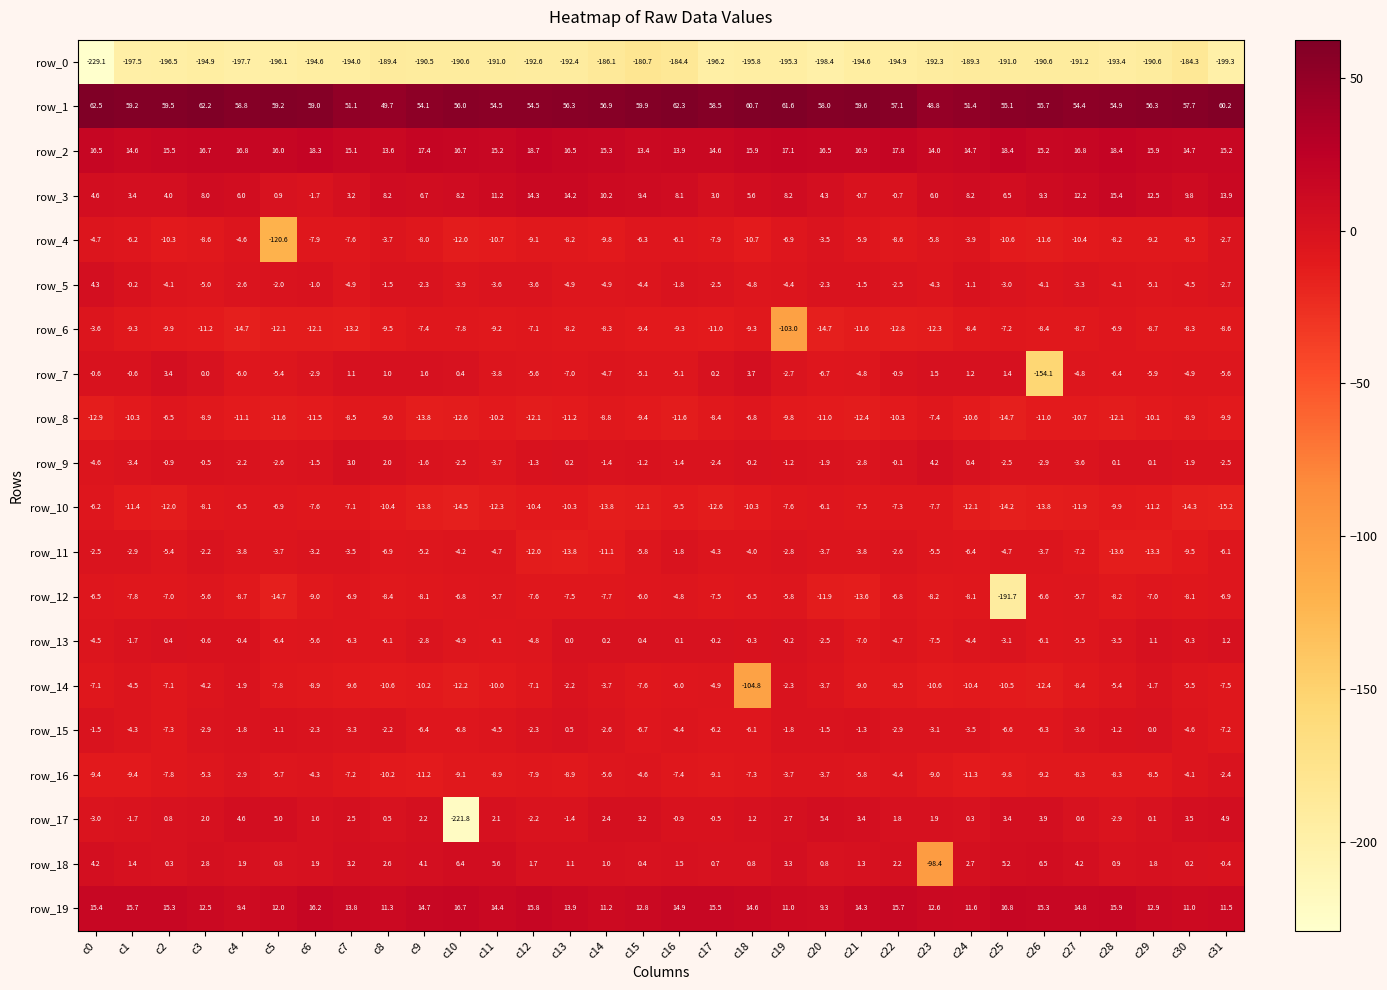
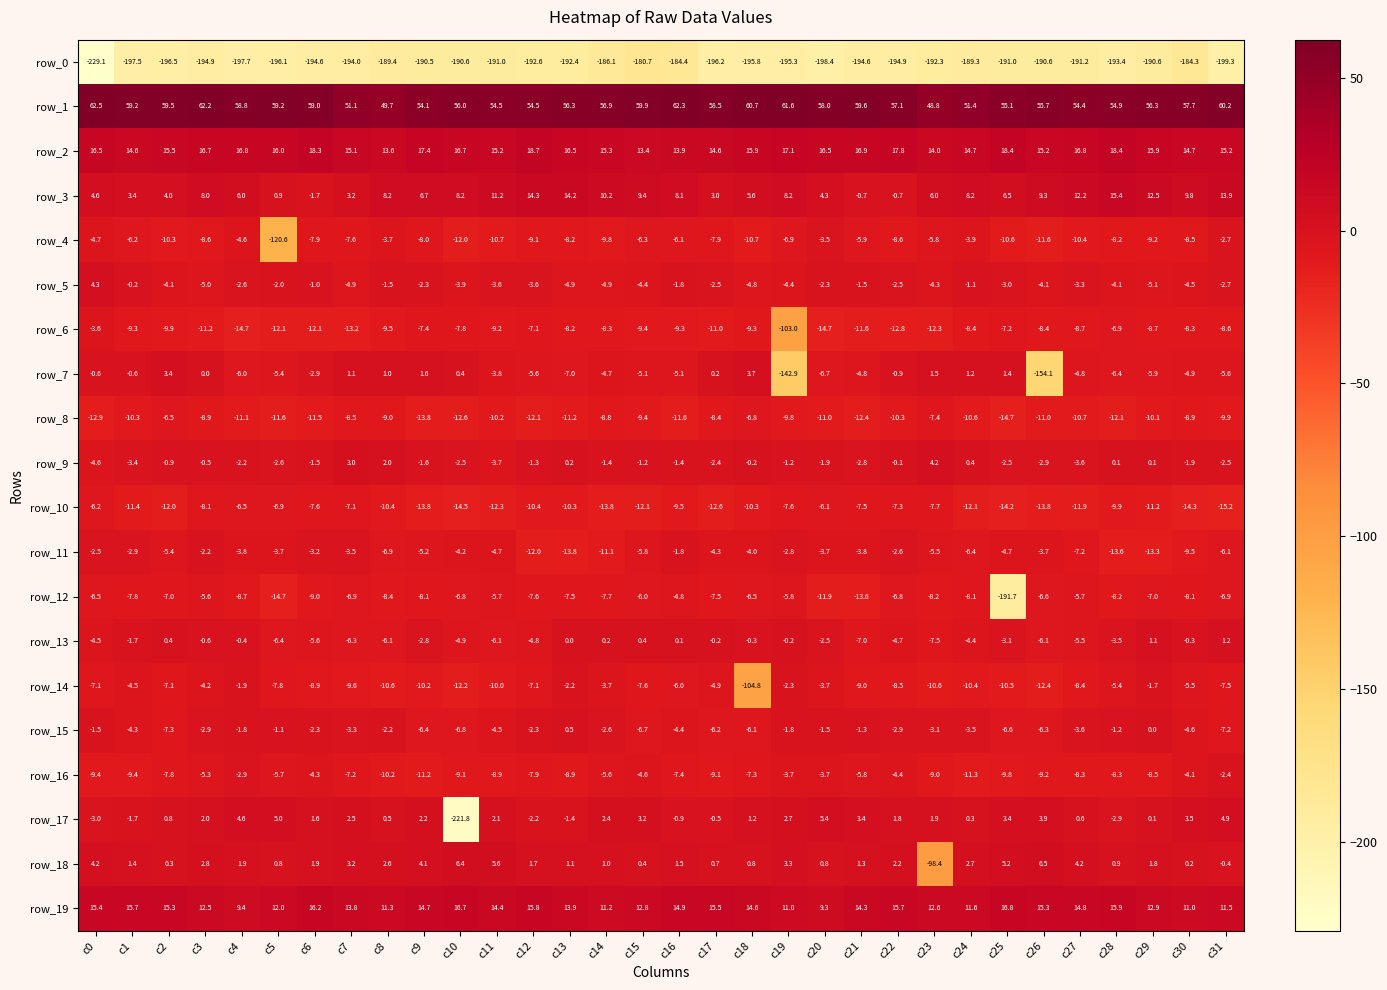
  {
    "row_7": {
      "c0": -0.6,
      "c1": -0.6,
      "c2": 3.4,
      "c3": 0.0,
      "c4": -6.0,
      "c5": -5.4,
      "c6": -2.9,
      "c7": 1.1,
      "c8": 1.0,
      "c9": 1.6,
      "c10": 0.4,
      "c11": -3.8,
      "c12": -5.6,
      "c13": -7.0,
      "c14": -4.7,
      "c15": -5.1,
      "c16": -5.1,
      "c17": 0.2,
      "c18": 3.7,
-     "c19": -2.7,
+     "c19": -142.9,
      "c20": -6.7,
      "c21": -4.8,
      "c22": -0.9,
      "c23": 1.5,
      "c24": 1.2,
      "c25": 1.4,
      "c26": -154.1,
      "c27": -4.8,
      "c28": -6.4,
      "c29": -5.9,
      "c30": -4.9,
      "c31": -5.6
    }
  }
